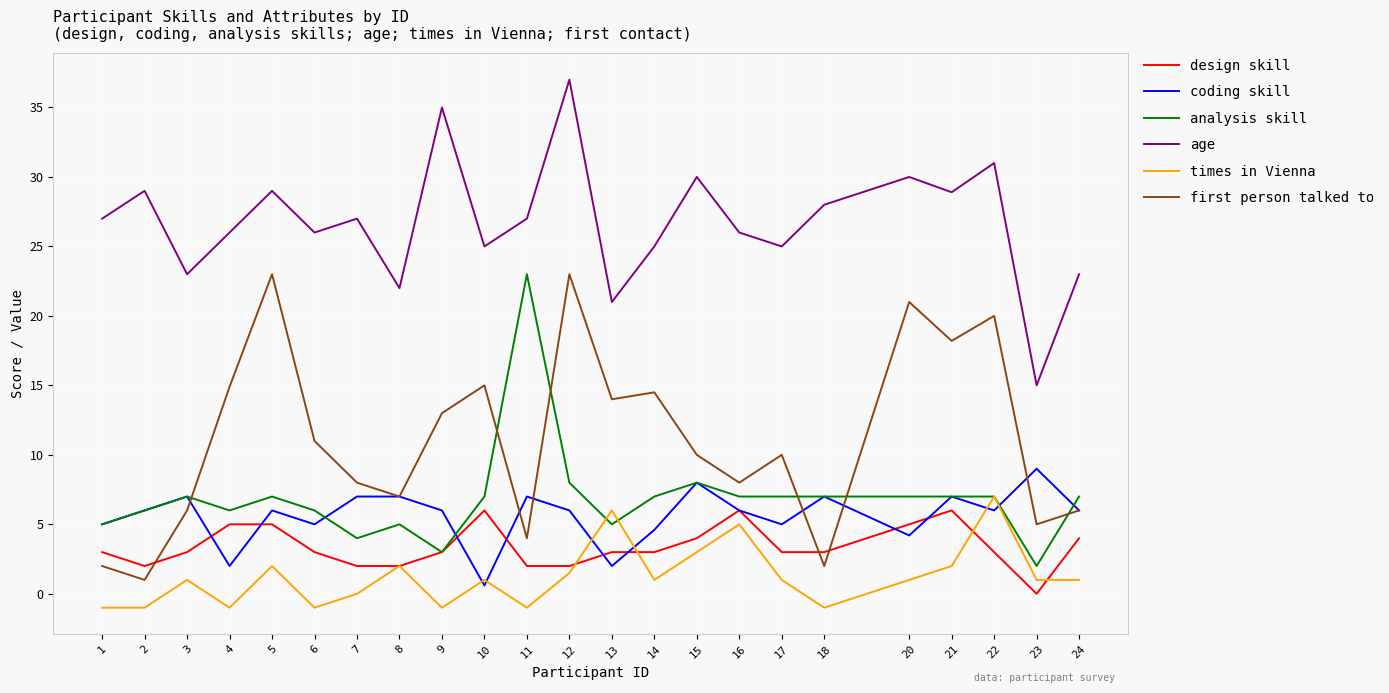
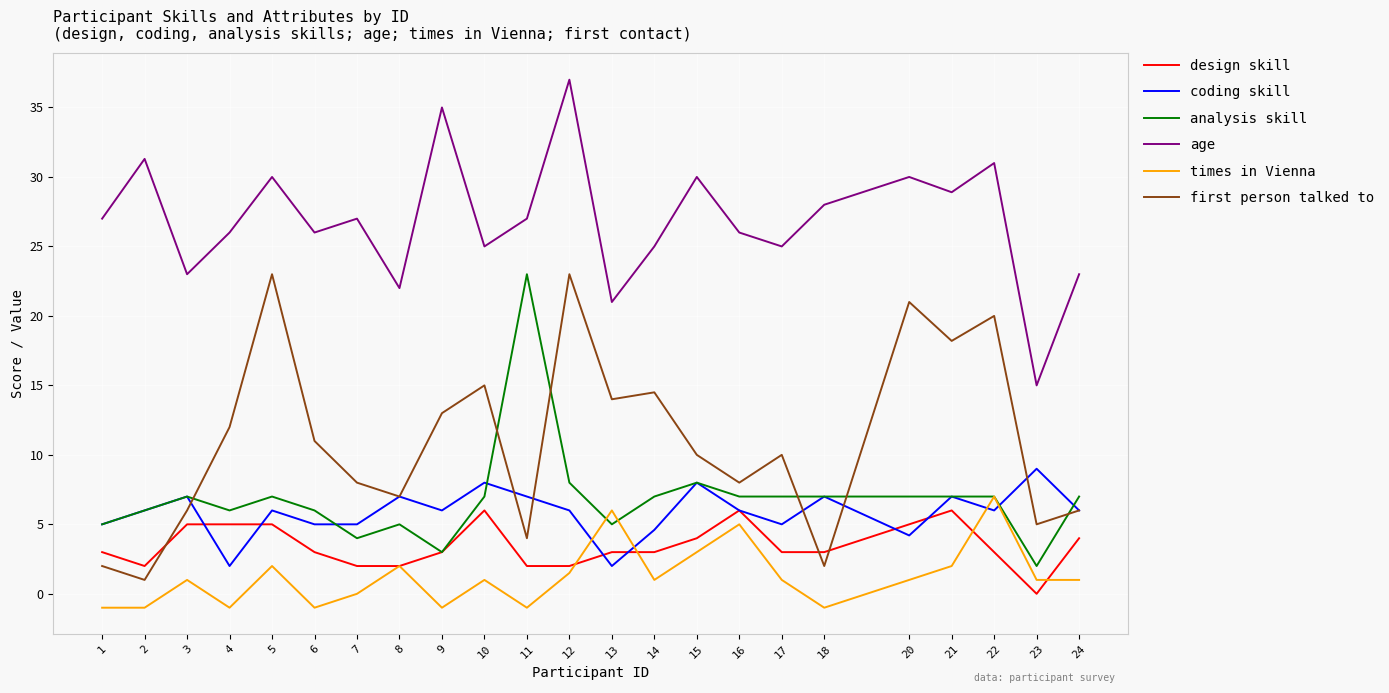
  {
    "design skill": {
      "1": 3,
      "2": 2,
-     "3": 3,
+     "3": 5,
      "4": 5,
      "5": 5,
      "6": 3,
      "7": 2,
      "10": 6,
      "11": 2,
      "12": 2,
      "13": 3,
      "14": 3,
      "15": 4,
      "17": 3,
      "18": 3,
      "20": 5,
      "21": 6,
      "22": 3,
      "23": 0,
      "24": 4
    },
    "coding skill": {
      "4": 2.0,
      "5": 6.0,
      "6": 5.0,
-     "7": 7,
+     "7": 5,
      "9": 6.0,
-     "10": 0.6,
+     "10": 8.0,
      "11": 7.0,
      "12": 6.0,
      "13": 2.0,
      "14": 4.6,
      "17": 5.0,
      "20": 4.2,
      "22": 6.0,
      "23": 9.0
    },
    "analysis skill": {
      "4": 6.0,
      "5": 7.0,
      "6": 6.0,
      "7": 4.0,
      "8": 5.0,
      "10": 7.0,
      "11": 23.0,
      "12": 8.0,
      "13": 5.0,
      "14": 7.0,
      "16": 7.0,
      "17": 7.0,
      "20": 7.0,
      "23": 2.0,
      "24": 7.0
    },
    "age": {
      "1": 27.0,
-     "2": 29.0,
+     "2": 31.3,
      "3": 23.0,
      "4": 26.0,
-     "5": 29,
+     "5": 30,
      "6": 26.0,
      "7": 27.0,
      "8": 22.0,
      "9": 35.0,
      "10": 25.0,
      "11": 27.0,
      "12": 37.0,
      "13": 21.0,
      "14": 25.0,
      "15": 30.0,
      "16": 26.0,
      "17": 25.0,
      "18": 28.0,
      "20": 30.0,
      "21": 28.9,
      "22": 31.0,
      "23": 15.0,
      "24": 23.0
    },
    "times in Vienna": {
      "1": -1.0,
      "2": -1.0,
      "3": 1.0,
      "4": -1.0,
      "5": 2.0,
      "6": -1.0,
      "7": 0.0,
      "9": -1.0,
      "10": 1.0,
      "11": -1.0,
      "12": 1.5,
      "13": 6.0,
      "14": 1.0,
      "15": 3.0,
      "16": 5.0,
      "17": 1.0,
      "18": -1.0,
      "20": 1.0,
      "21": 2.0,
      "23": 1.0,
      "24": 1.0
    },
    "first person talked to": {
      "1": 2.0,
      "2": 1.0,
      "3": 6.0,
-     "4": 14.9,
+     "4": 12.0,
      "5": 23.0,
      "6": 11.0,
      "7": 8.0,
      "9": 13.0,
      "10": 15.0,
      "11": 4.0,
      "12": 23.0,
      "13": 14.0,
      "14": 14.5,
      "15": 10.0,
      "16": 8.0,
      "17": 10.0,
      "18": 2.0,
      "20": 21.0,
      "21": 18.2,
      "22": 20.0,
      "23": 5.0
    }
  }
